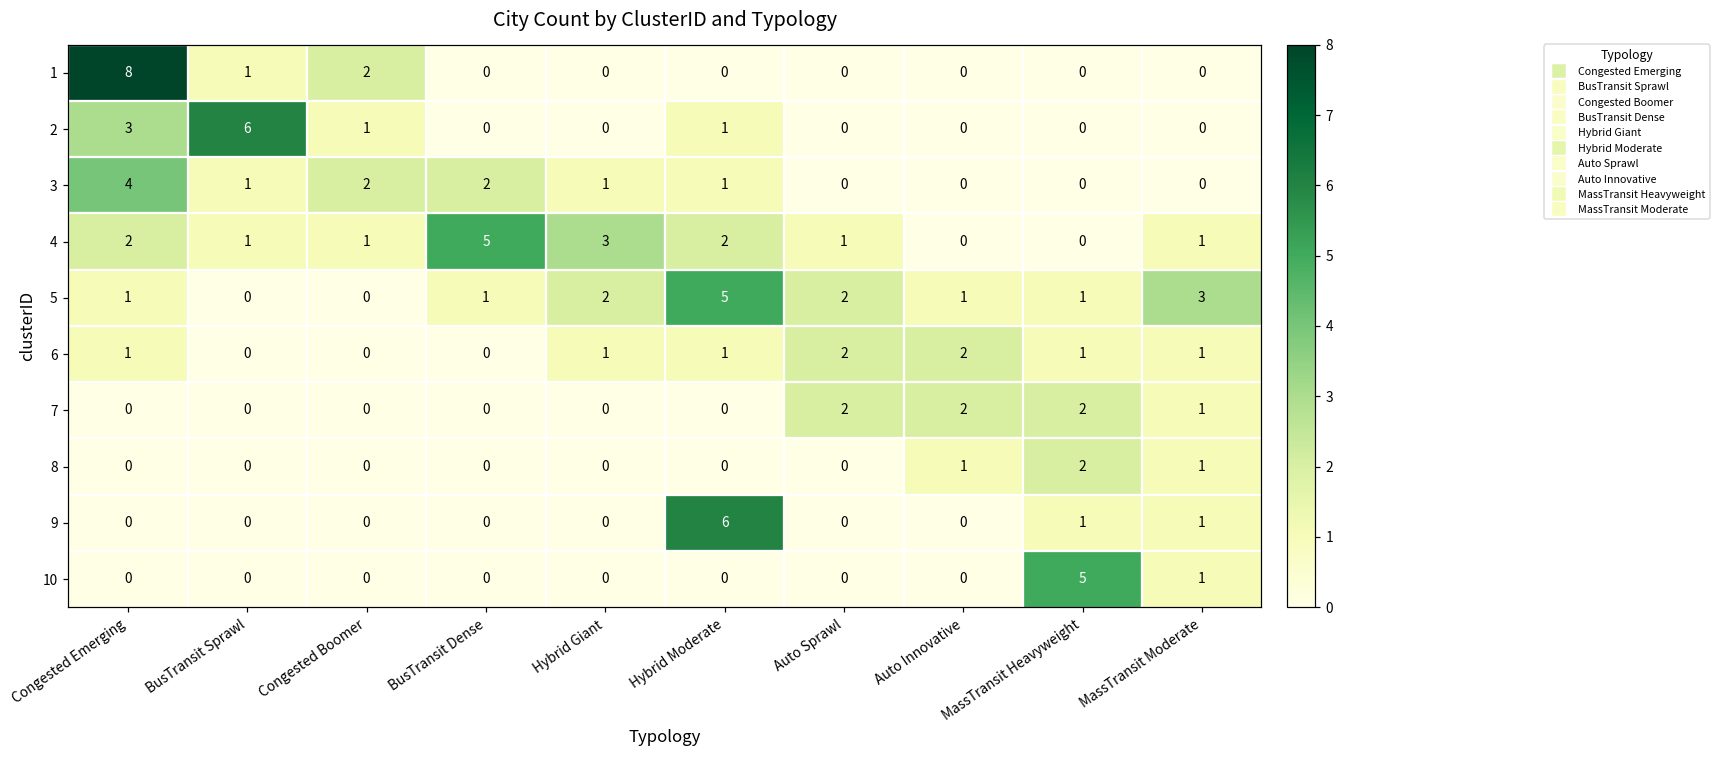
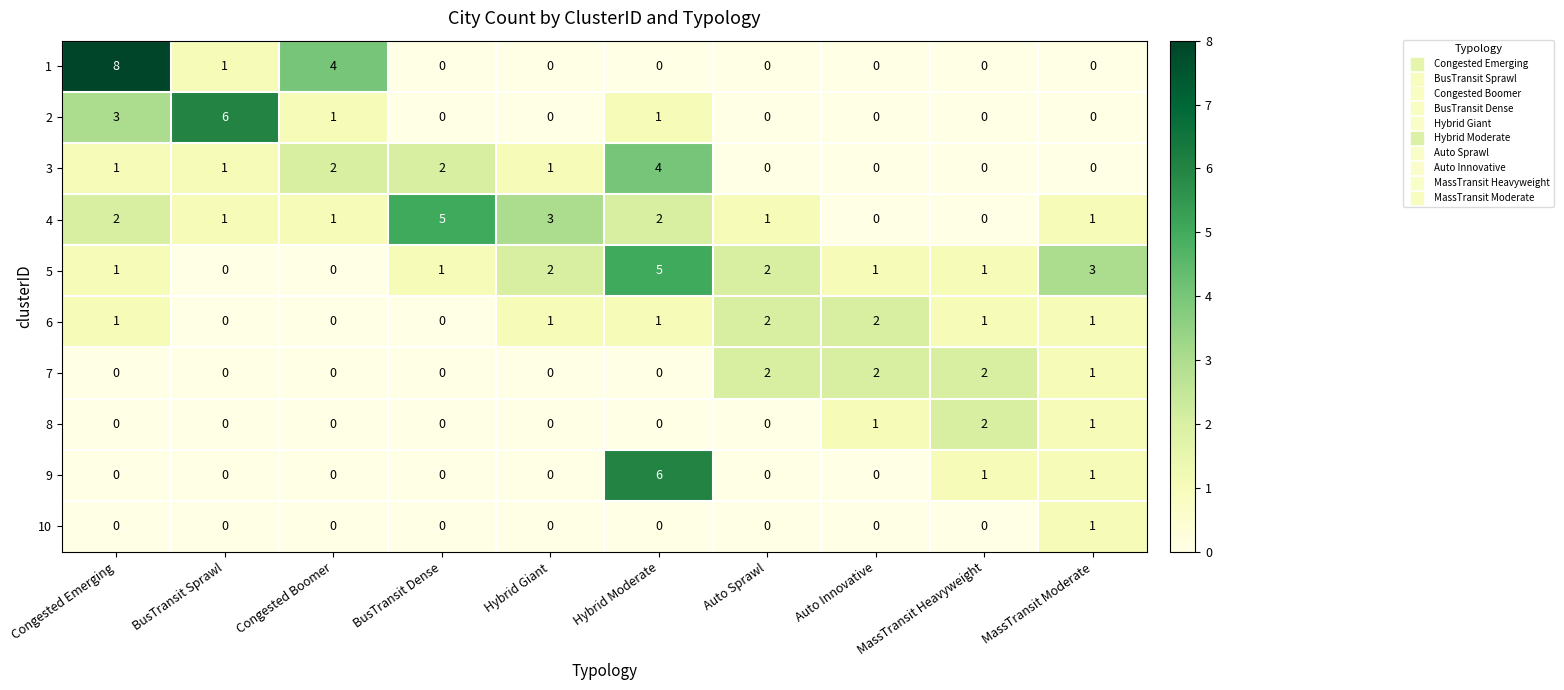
  {
    "1": {
      "Congested Emerging": 8,
      "BusTransit Sprawl": 1,
-     "Congested Boomer": 2,
+     "Congested Boomer": 4,
      "BusTransit Dense": 0,
      "Hybrid Giant": 0,
      "Hybrid Moderate": 0,
      "Auto Sprawl": 0,
      "Auto Innovative": 0,
      "MassTransit Heavyweight": 0,
      "MassTransit Moderate": 0
    },
    "2": {
      "Congested Emerging": 3,
      "BusTransit Sprawl": 6,
      "Congested Boomer": 1,
      "BusTransit Dense": 0,
      "Hybrid Giant": 0,
      "Hybrid Moderate": 1,
      "Auto Sprawl": 0,
      "Auto Innovative": 0,
      "MassTransit Heavyweight": 0,
      "MassTransit Moderate": 0
    },
    "3": {
-     "Congested Emerging": 4,
+     "Congested Emerging": 1,
      "BusTransit Sprawl": 1,
      "Congested Boomer": 2,
      "BusTransit Dense": 2,
      "Hybrid Giant": 1,
-     "Hybrid Moderate": 1,
+     "Hybrid Moderate": 4,
      "Auto Sprawl": 0,
      "Auto Innovative": 0,
      "MassTransit Heavyweight": 0,
      "MassTransit Moderate": 0
    },
    "4": {
      "Congested Emerging": 2,
      "BusTransit Sprawl": 1,
      "Congested Boomer": 1,
      "BusTransit Dense": 5,
      "Hybrid Giant": 3,
      "Hybrid Moderate": 2,
      "Auto Sprawl": 1,
      "Auto Innovative": 0,
      "MassTransit Heavyweight": 0,
      "MassTransit Moderate": 1
    },
    "5": {
      "Congested Emerging": 1,
      "BusTransit Sprawl": 0,
      "Congested Boomer": 0,
      "BusTransit Dense": 1,
      "Hybrid Giant": 2,
      "Hybrid Moderate": 5,
      "Auto Sprawl": 2,
      "Auto Innovative": 1,
      "MassTransit Heavyweight": 1,
      "MassTransit Moderate": 3
    },
    "6": {
      "Congested Emerging": 1,
      "BusTransit Sprawl": 0,
      "Congested Boomer": 0,
      "BusTransit Dense": 0,
      "Hybrid Giant": 1,
      "Hybrid Moderate": 1,
      "Auto Sprawl": 2,
      "Auto Innovative": 2,
      "MassTransit Heavyweight": 1,
      "MassTransit Moderate": 1
    },
    "7": {
      "Congested Emerging": 0,
      "BusTransit Sprawl": 0,
      "Congested Boomer": 0,
      "BusTransit Dense": 0,
      "Hybrid Giant": 0,
      "Hybrid Moderate": 0,
      "Auto Sprawl": 2,
      "Auto Innovative": 2,
      "MassTransit Heavyweight": 2,
      "MassTransit Moderate": 1
    },
    "8": {
      "Congested Emerging": 0,
      "BusTransit Sprawl": 0,
      "Congested Boomer": 0,
      "BusTransit Dense": 0,
      "Hybrid Giant": 0,
      "Hybrid Moderate": 0,
      "Auto Sprawl": 0,
      "Auto Innovative": 1,
      "MassTransit Heavyweight": 2,
      "MassTransit Moderate": 1
    },
    "9": {
      "Congested Emerging": 0,
      "BusTransit Sprawl": 0,
      "Congested Boomer": 0,
      "BusTransit Dense": 0,
      "Hybrid Giant": 0,
      "Hybrid Moderate": 6,
      "Auto Sprawl": 0,
      "Auto Innovative": 0,
      "MassTransit Heavyweight": 1,
      "MassTransit Moderate": 1
    },
    "10": {
      "Congested Emerging": 0,
      "BusTransit Sprawl": 0,
      "Congested Boomer": 0,
      "BusTransit Dense": 0,
      "Hybrid Giant": 0,
      "Hybrid Moderate": 0,
      "Auto Sprawl": 0,
      "Auto Innovative": 0,
-     "MassTransit Heavyweight": 5,
+     "MassTransit Heavyweight": 0,
      "MassTransit Moderate": 1
    }
  }
